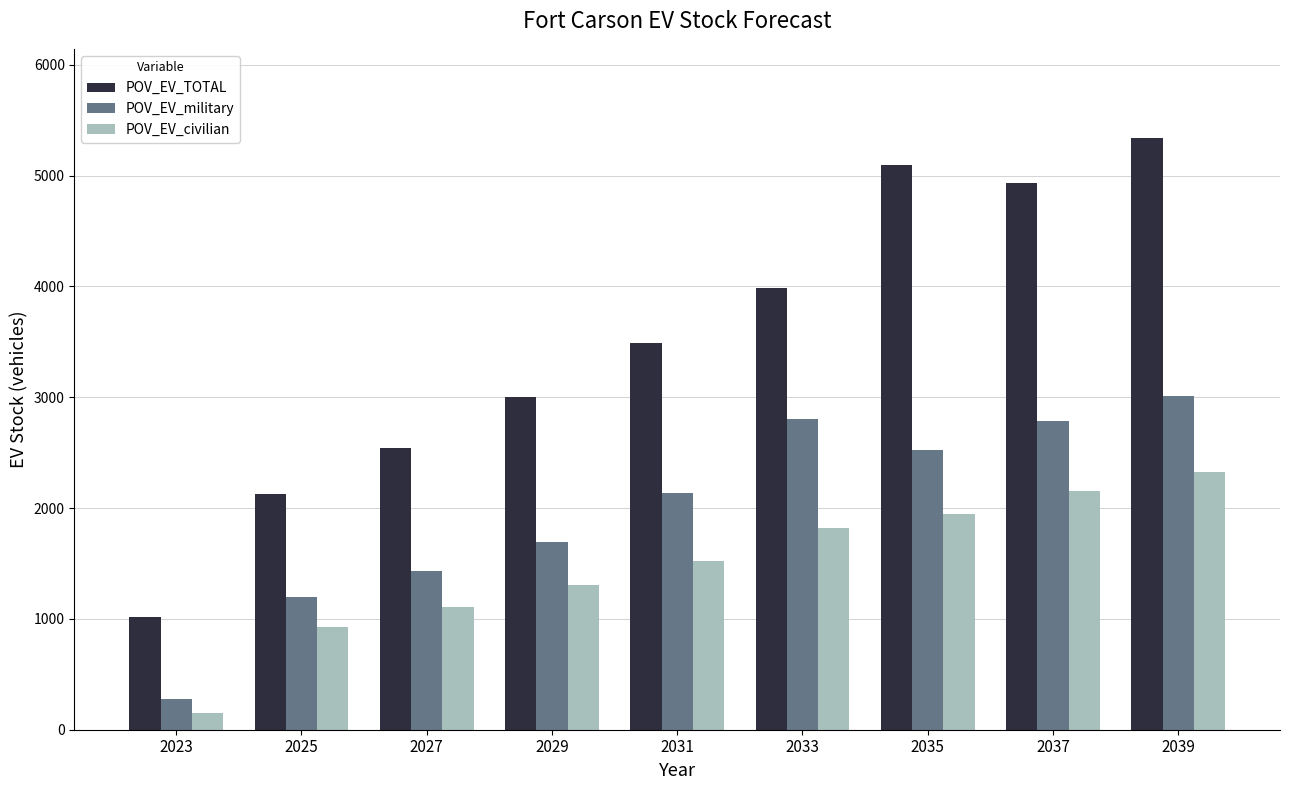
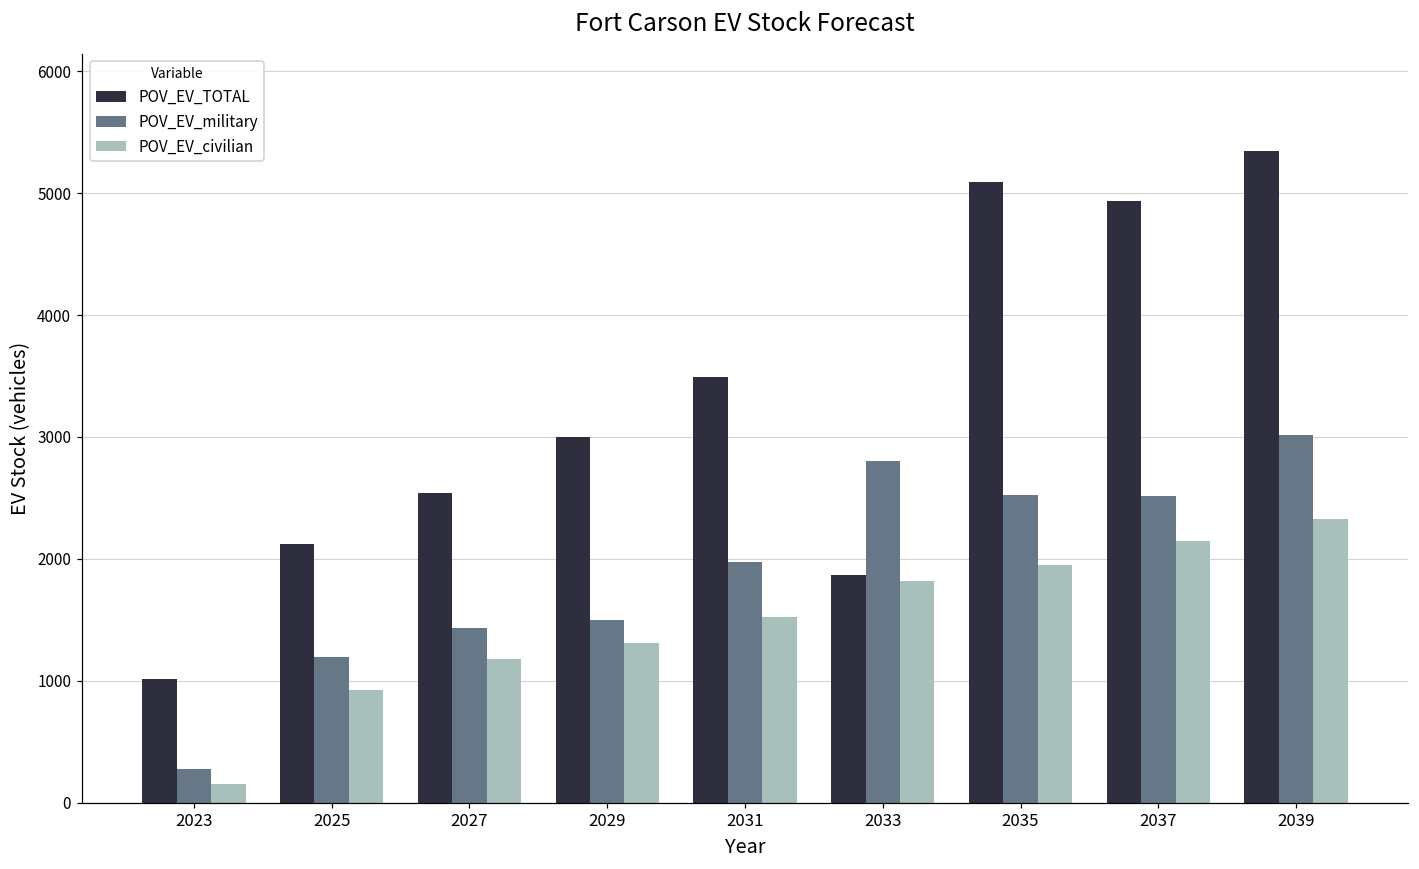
  {
    "POV_EV_TOTAL": {
      "2023": 1020,
      "2025": 2120,
      "2027": 2540,
      "2029": 3000,
      "2031": 3490,
-     "2033": 3990,
+     "2033": 1870,
      "2035": 5090,
      "2037": 4930,
      "2039": 5340
    },
    "POV_EV_military": {
      "2023": 270,
      "2025": 1200,
      "2027": 1430,
-     "2029": 1690,
-     "2031": 2140,
+     "2029": 1500,
+     "2031": 1970,
      "2033": 2800,
      "2035": 2520,
-     "2037": 2780,
+     "2037": 2520,
      "2039": 3010
    },
    "POV_EV_civilian": {
      "2023": 150,
      "2025": 930,
-     "2027": 1110,
+     "2027": 1180,
      "2029": 1310,
      "2031": 1520,
      "2033": 1820,
      "2035": 1950,
      "2037": 2150,
      "2039": 2330
    }
  }
